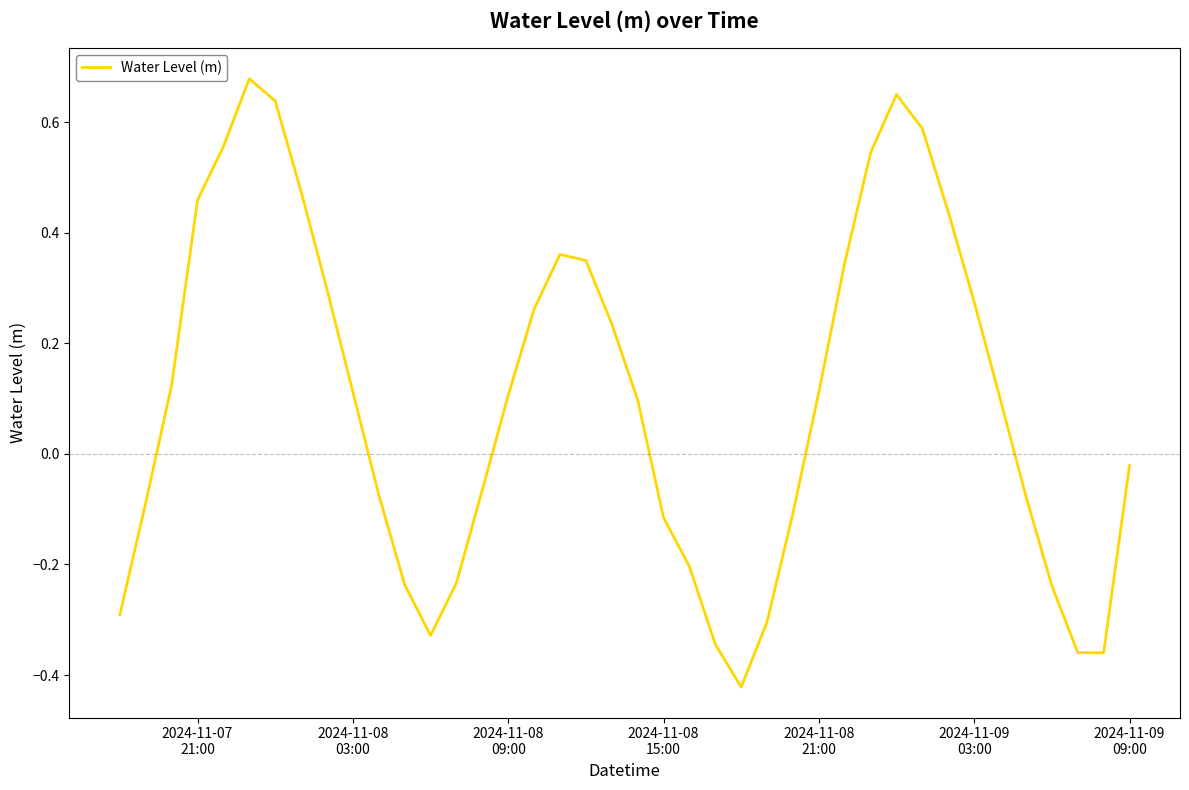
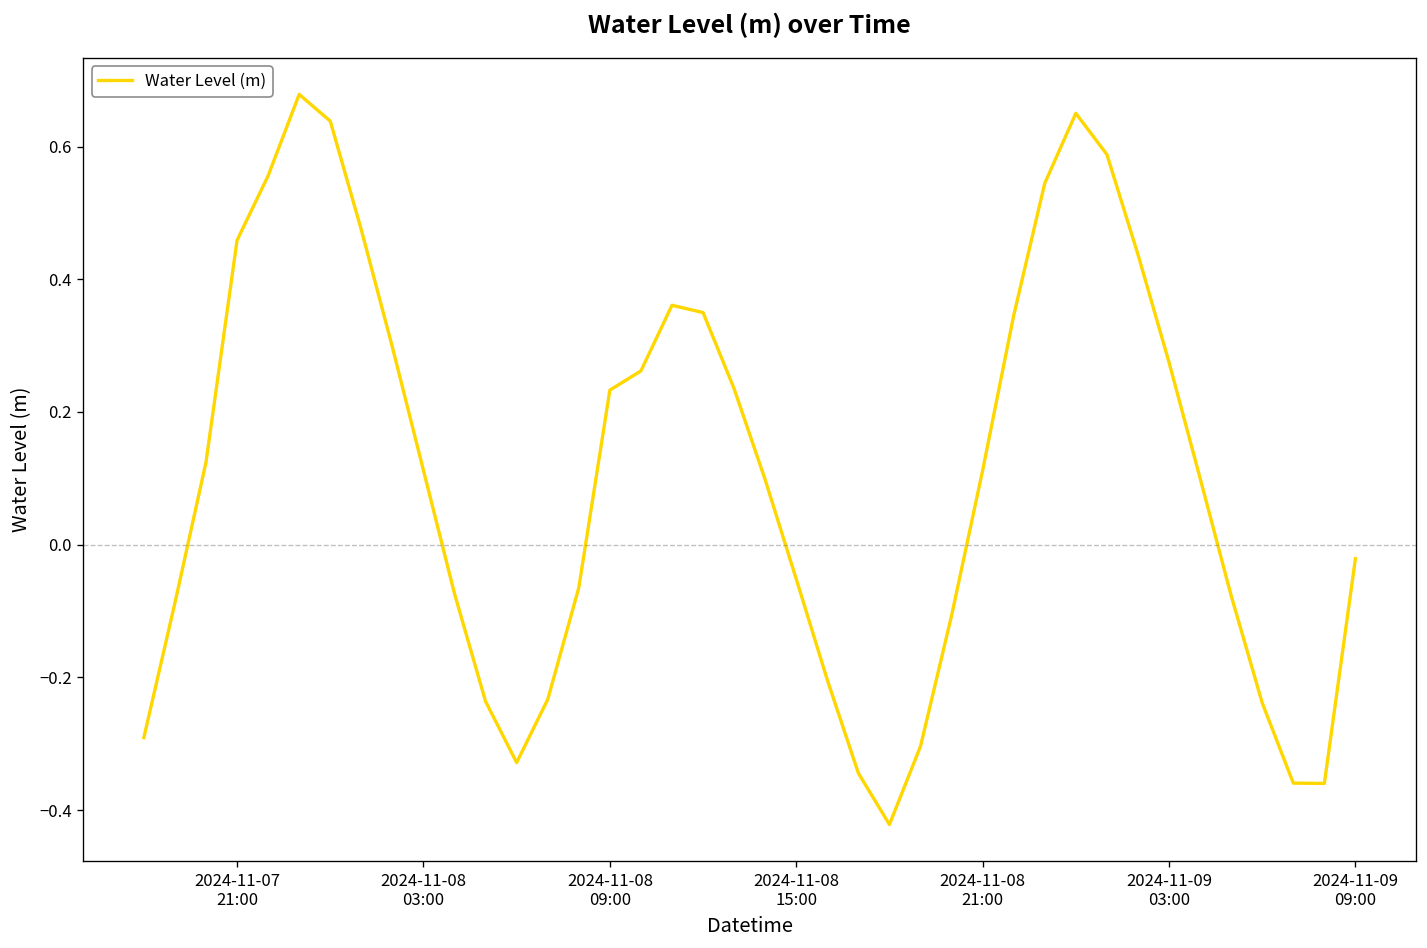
  {
    "2024-11-07 21:00": 0.46,
    "2024-11-08 03:00": 0.11,
-   "2024-11-08 09:00": 0.11,
-   "2024-11-08 15:00": -0.12,
+   "2024-11-08 09:00": 0.23,
+   "2024-11-08 15:00": -0.05,
    "2024-11-08 21:00": 0.11,
    "2024-11-09 03:00": 0.27,
    "2024-11-09 09:00": -0.02
  }
